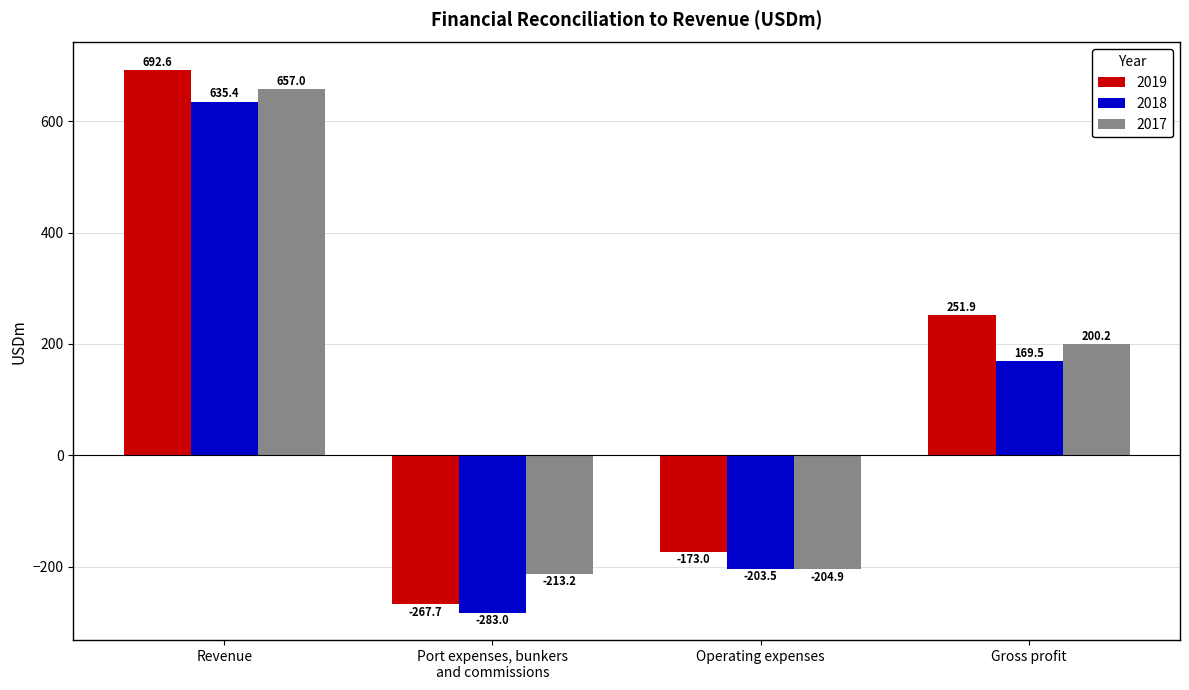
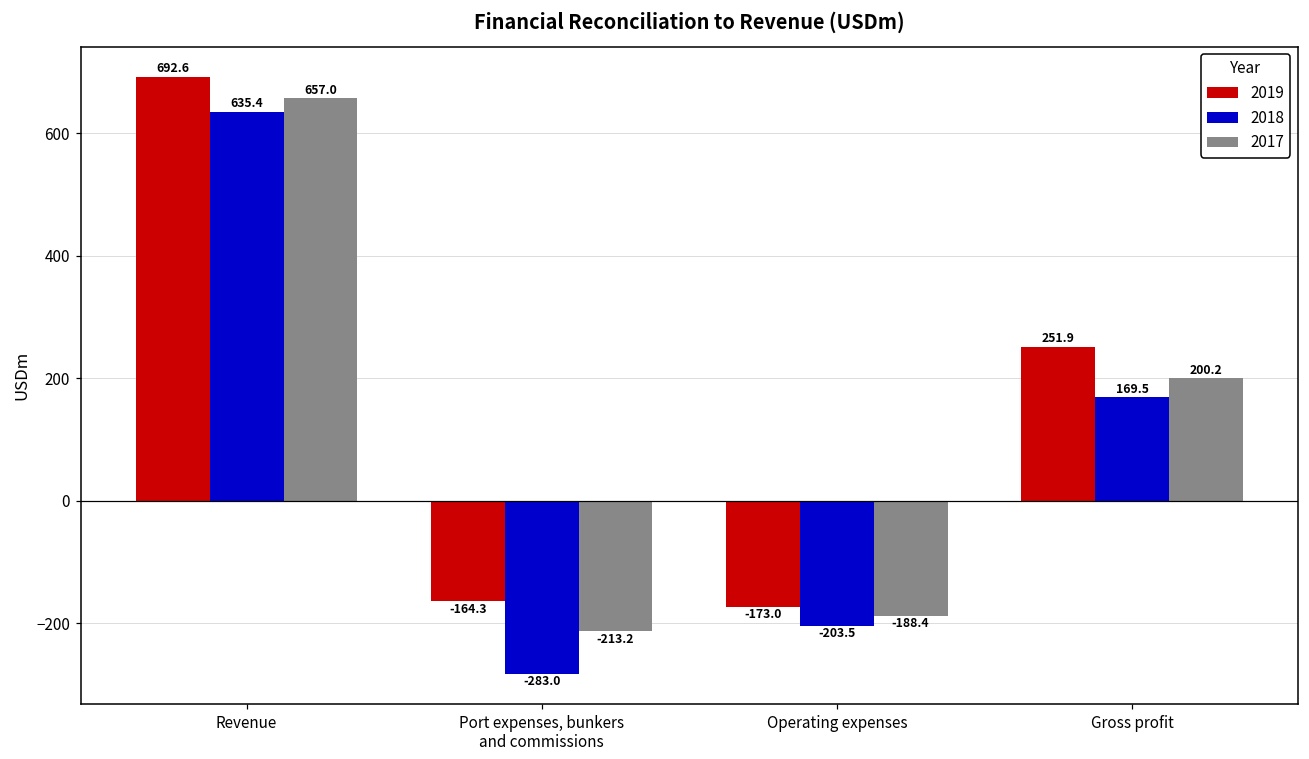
  {
    "2019": {
      "Revenue": 692.6,
-     "Port expenses, bunkers and commissions": -267.7,
+     "Port expenses, bunkers and commissions": -164.3,
      "Operating expenses": -173.0,
      "Gross profit": 251.9
    },
    "2018": {
      "Revenue": 635.4,
      "Port expenses, bunkers and commissions": -283.0,
      "Operating expenses": -203.5,
      "Gross profit": 169.5
    },
    "2017": {
      "Revenue": 657.0,
      "Port expenses, bunkers and commissions": -213.2,
-     "Operating expenses": -204.9,
+     "Operating expenses": -188.4,
      "Gross profit": 200.2
    }
  }
